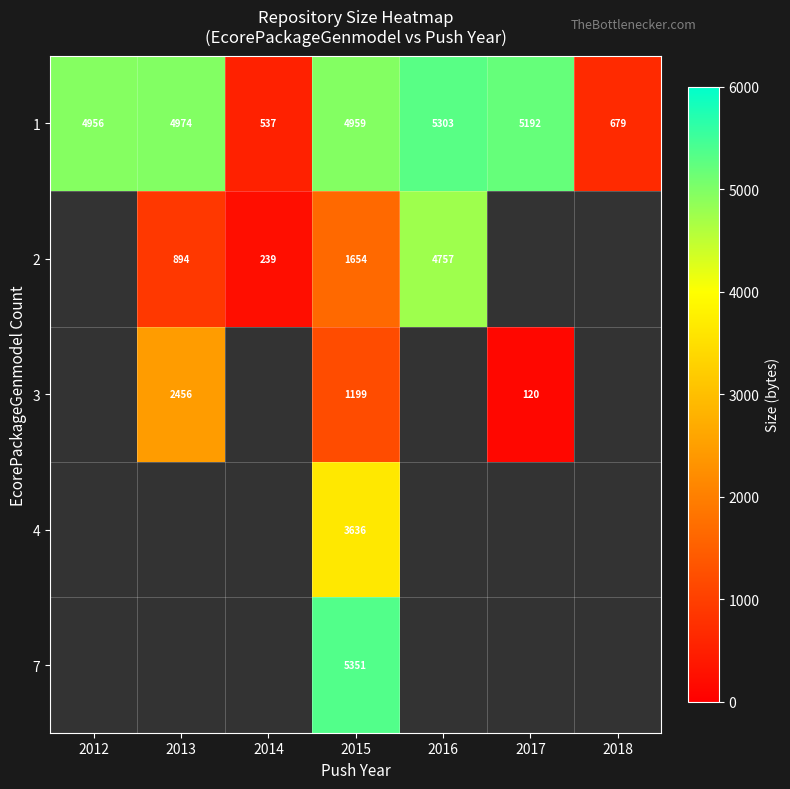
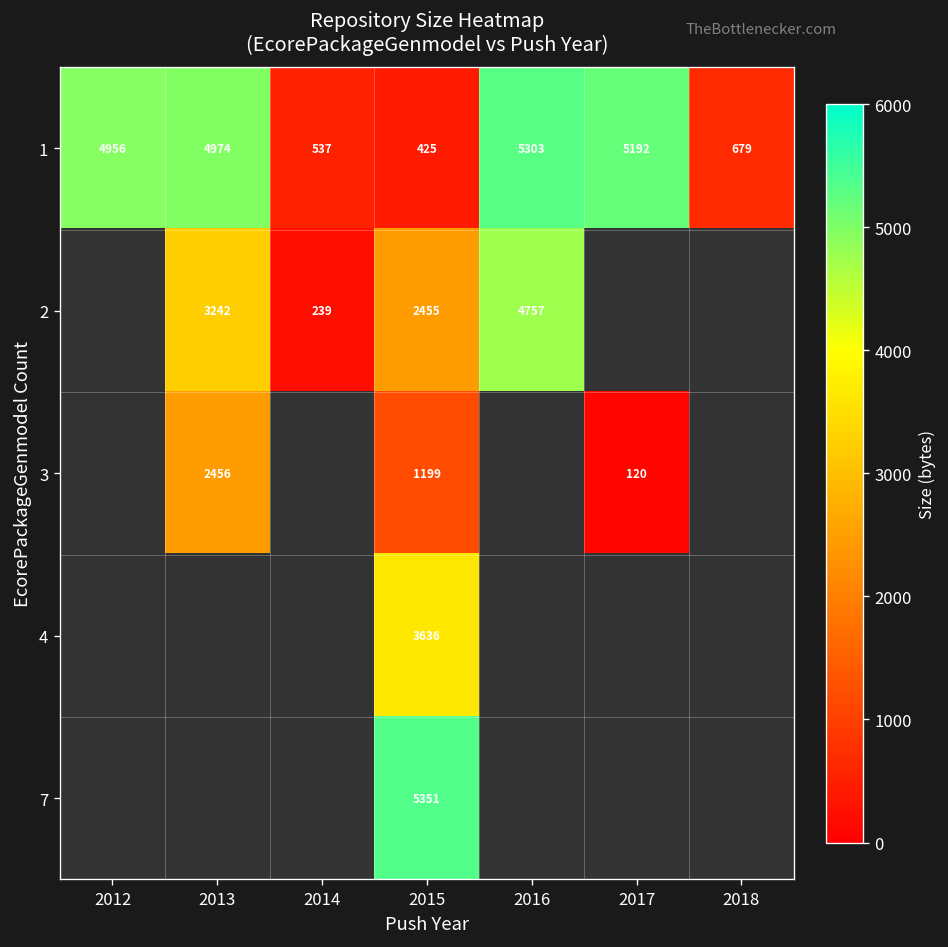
  {
    "1": {
      "2012": 4956,
      "2013": 4974,
      "2014": 537,
-     "2015": 4959,
+     "2015": 425,
      "2016": 5303,
      "2017": 5192,
      "2018": 679
    },
    "2": {
-     "2013": 894,
+     "2013": 3242,
      "2014": 239,
-     "2015": 1654,
+     "2015": 2455,
      "2016": 4757
    },
    "3": {
      "2013": 2456,
      "2015": 1199,
      "2017": 120
    },
    "4": {
      "2015": 3636
    },
    "7": {
      "2015": 5351
    }
  }
